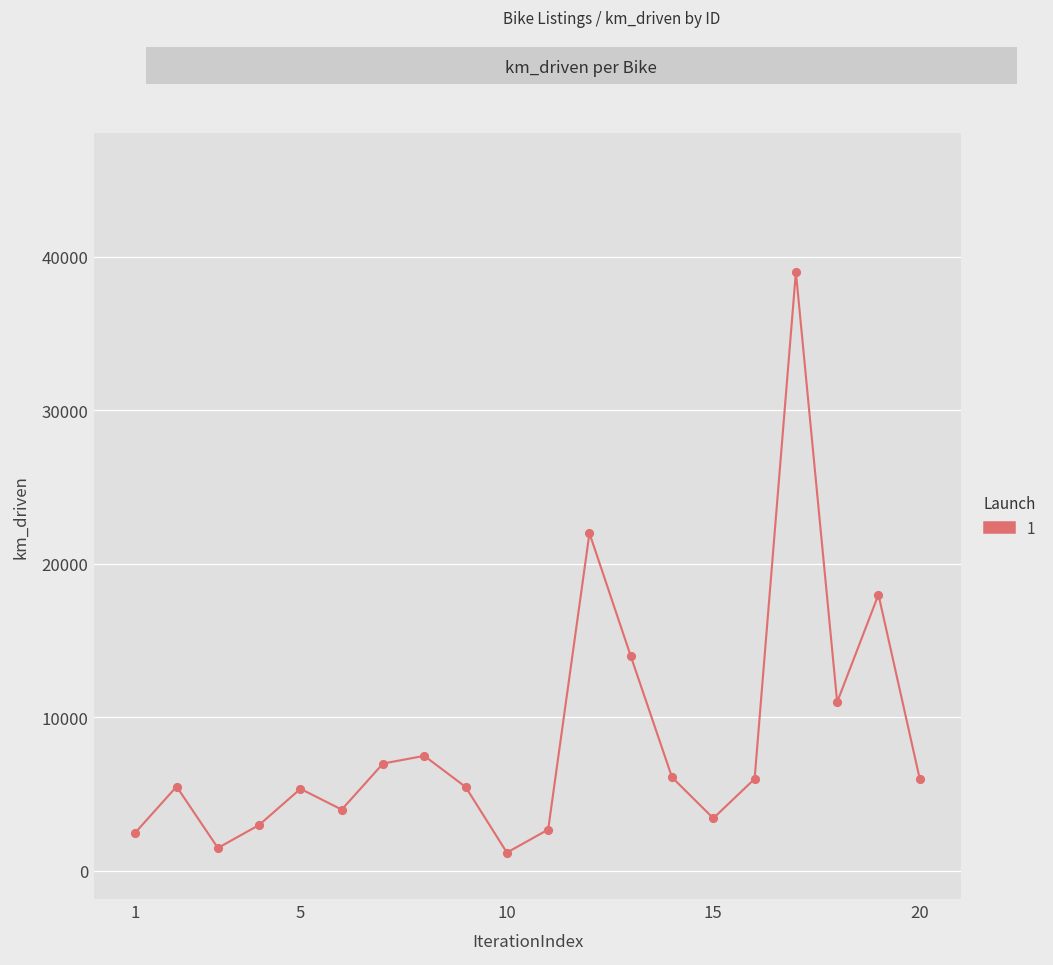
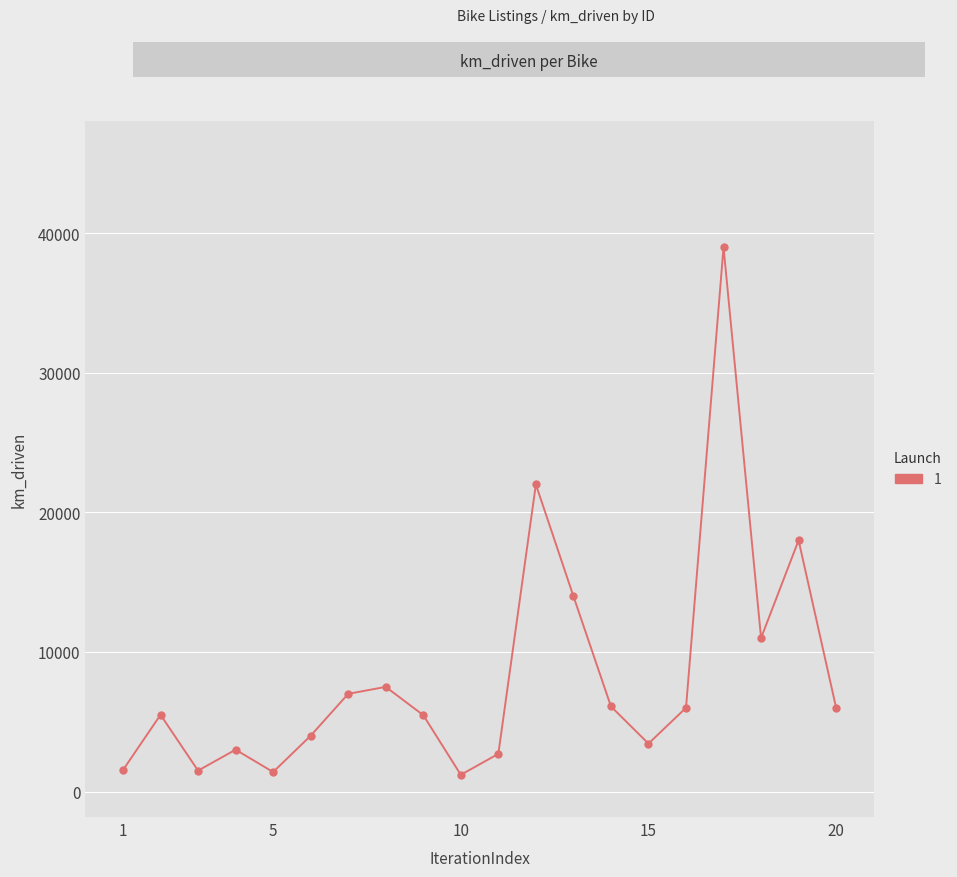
  {
-   "1": 2500,
-   "5": 5400,
+   "1": 1500,
+   "5": 1400,
    "10": 1200,
    "15": 3400,
    "20": 6000
  }
